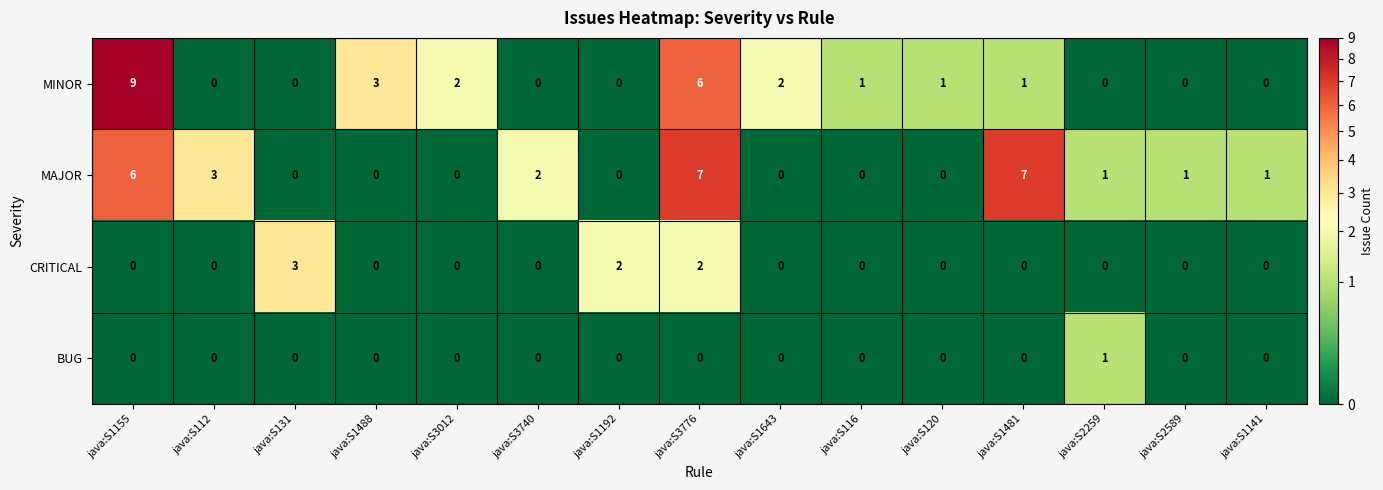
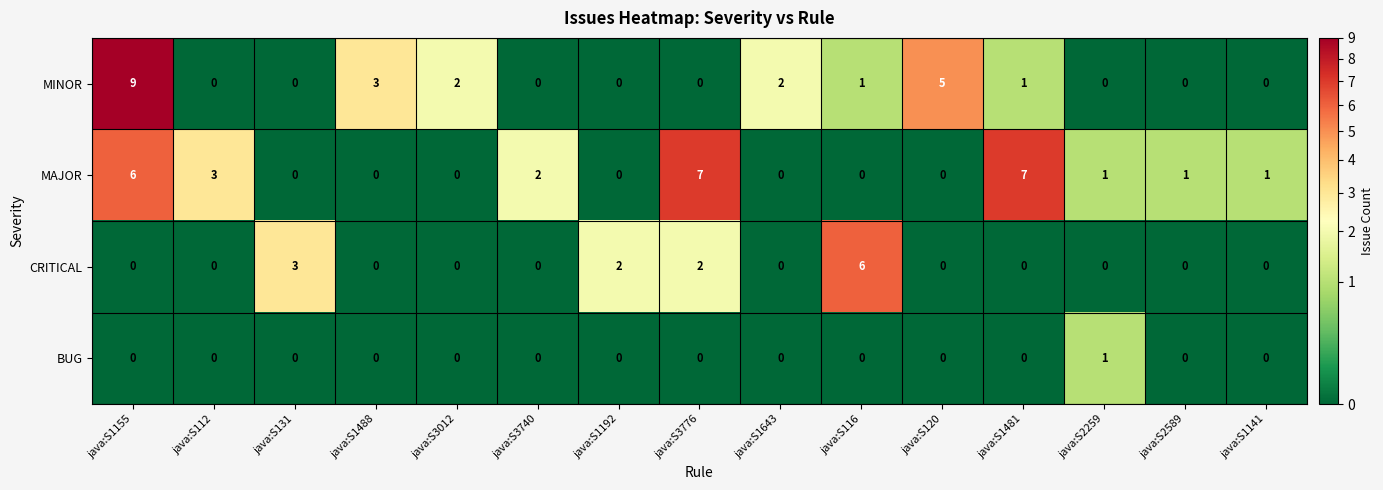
  {
    "MINOR": {
      "java:S1155": 9,
      "java:S112": 0,
      "java:S131": 0,
      "java:S1488": 3,
      "java:S3012": 2,
      "java:S3740": 0,
      "java:S1192": 0,
-     "java:S3776": 6,
+     "java:S3776": 0,
      "java:S1643": 2,
      "java:S116": 1,
-     "java:S120": 1,
+     "java:S120": 5,
      "java:S1481": 1,
      "java:S2259": 0,
      "java:S2589": 0,
      "java:S1141": 0
    },
    "MAJOR": {
      "java:S1155": 6,
      "java:S112": 3,
      "java:S131": 0,
      "java:S1488": 0,
      "java:S3012": 0,
      "java:S3740": 2,
      "java:S1192": 0,
      "java:S3776": 7,
      "java:S1643": 0,
      "java:S116": 0,
      "java:S120": 0,
      "java:S1481": 7,
      "java:S2259": 1,
      "java:S2589": 1,
      "java:S1141": 1
    },
    "CRITICAL": {
      "java:S1155": 0,
      "java:S112": 0,
      "java:S131": 3,
      "java:S1488": 0,
      "java:S3012": 0,
      "java:S3740": 0,
      "java:S1192": 2,
      "java:S3776": 2,
      "java:S1643": 0,
-     "java:S116": 0,
+     "java:S116": 6,
      "java:S120": 0,
      "java:S1481": 0,
      "java:S2259": 0,
      "java:S2589": 0,
      "java:S1141": 0
    },
    "BUG": {
      "java:S1155": 0,
      "java:S112": 0,
      "java:S131": 0,
      "java:S1488": 0,
      "java:S3012": 0,
      "java:S3740": 0,
      "java:S1192": 0,
      "java:S3776": 0,
      "java:S1643": 0,
      "java:S116": 0,
      "java:S120": 0,
      "java:S1481": 0,
      "java:S2259": 1,
      "java:S2589": 0,
      "java:S1141": 0
    }
  }
